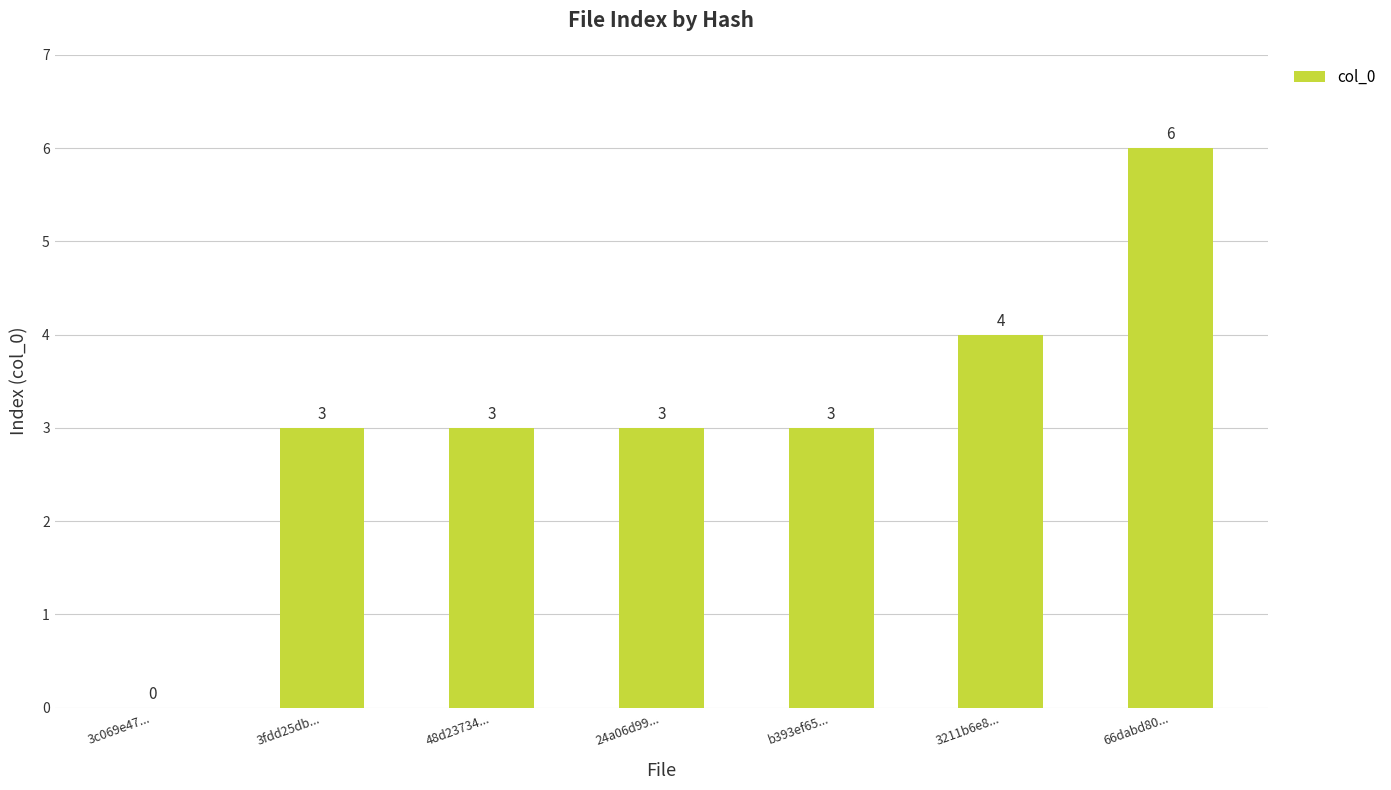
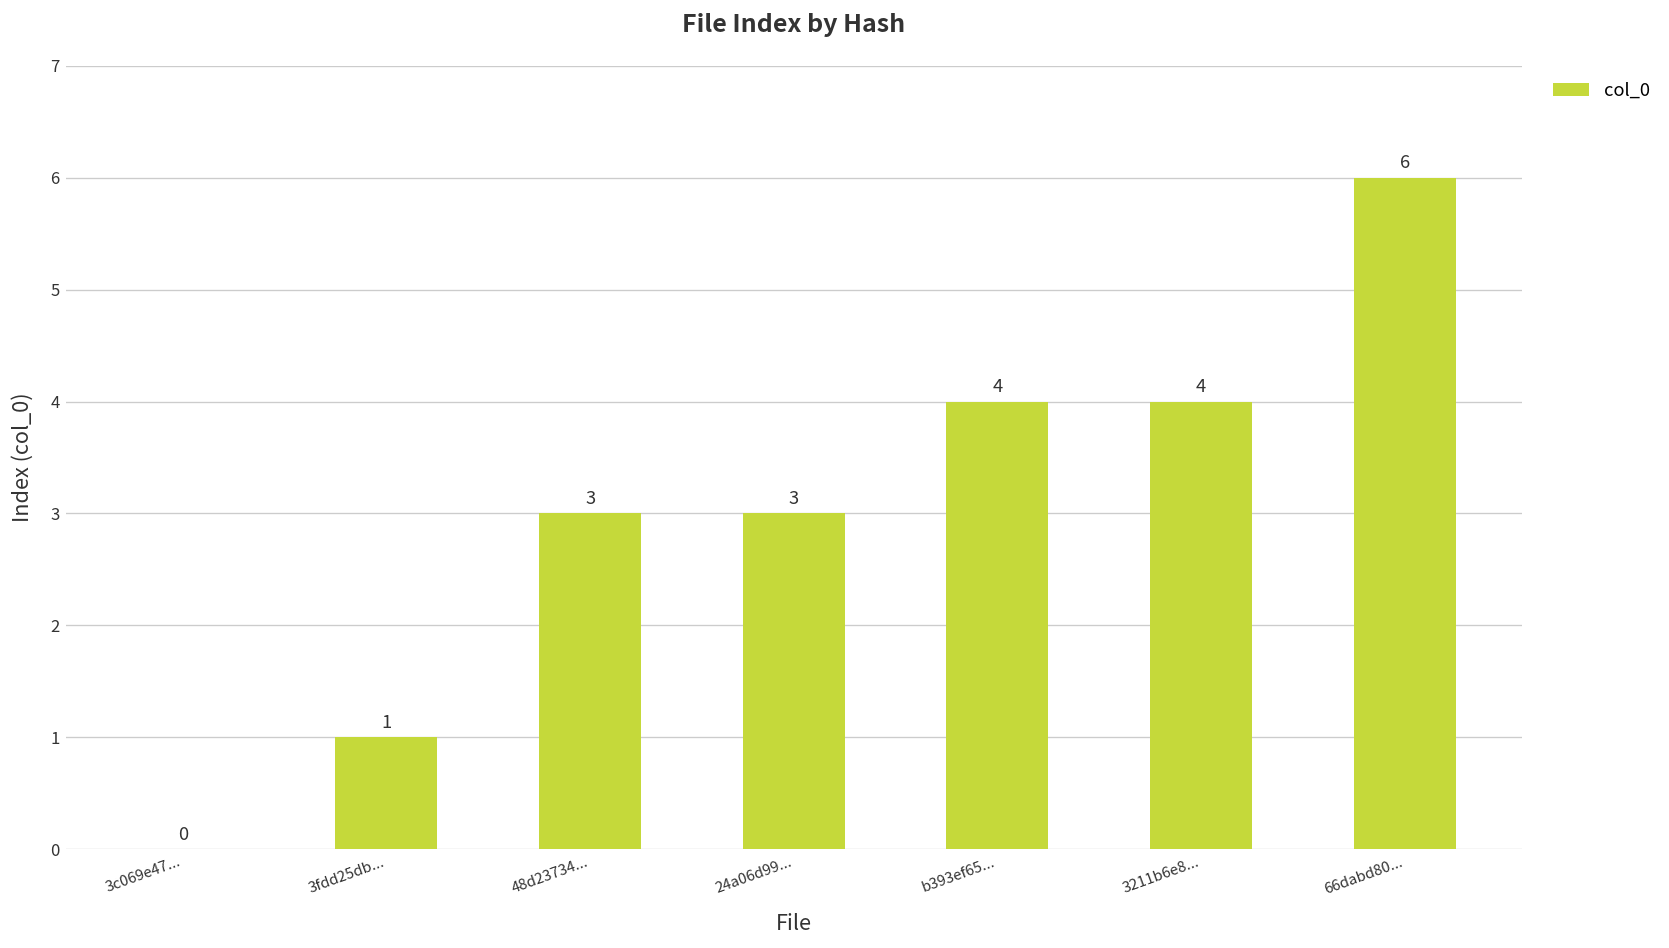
  {
    "3c069e47...": 0,
-   "3fdd25db...": 3,
+   "3fdd25db...": 1,
    "48d23734...": 3,
    "24a06d99...": 3,
-   "b393ef65...": 3,
+   "b393ef65...": 4,
    "3211b6e8...": 4,
    "66dabd80...": 6
  }
